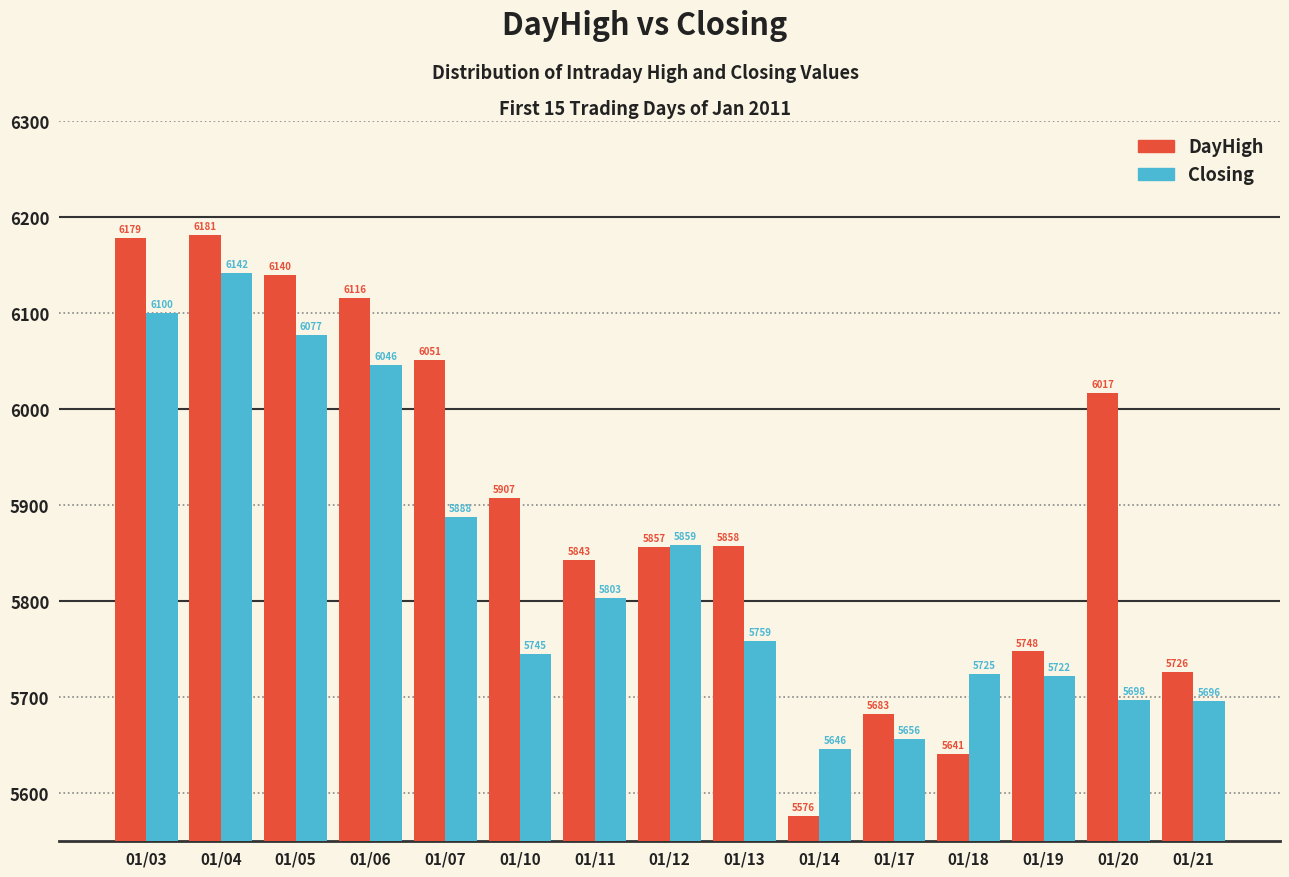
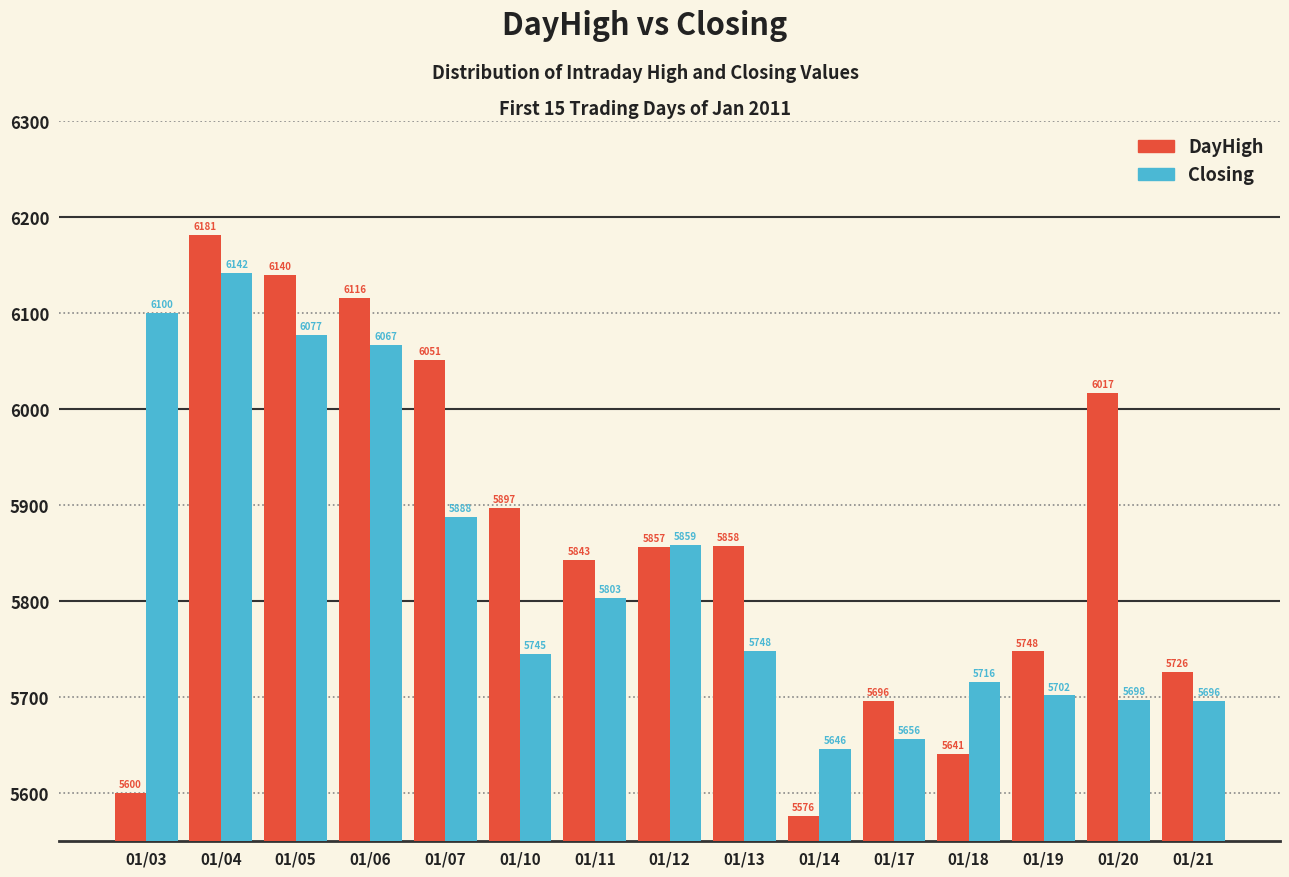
  {
    "DayHigh": {
-     "01/03": 6179,
+     "01/03": 5600,
      "01/04": 6181,
      "01/05": 6140,
      "01/06": 6116,
      "01/07": 6051,
-     "01/10": 5907,
+     "01/10": 5897,
      "01/11": 5843,
      "01/12": 5857,
      "01/13": 5858,
      "01/14": 5576,
-     "01/17": 5683,
+     "01/17": 5696,
      "01/18": 5641,
      "01/19": 5748,
      "01/20": 6017,
      "01/21": 5726
    },
    "Closing": {
      "01/03": 6100,
      "01/04": 6142,
      "01/05": 6077,
-     "01/06": 6046,
+     "01/06": 6067,
      "01/07": 5888,
      "01/10": 5745,
      "01/11": 5803,
      "01/12": 5859,
-     "01/13": 5759,
+     "01/13": 5748,
      "01/14": 5646,
      "01/17": 5656,
-     "01/18": 5725,
-     "01/19": 5722,
+     "01/18": 5716,
+     "01/19": 5702,
      "01/20": 5698,
      "01/21": 5696
    }
  }
